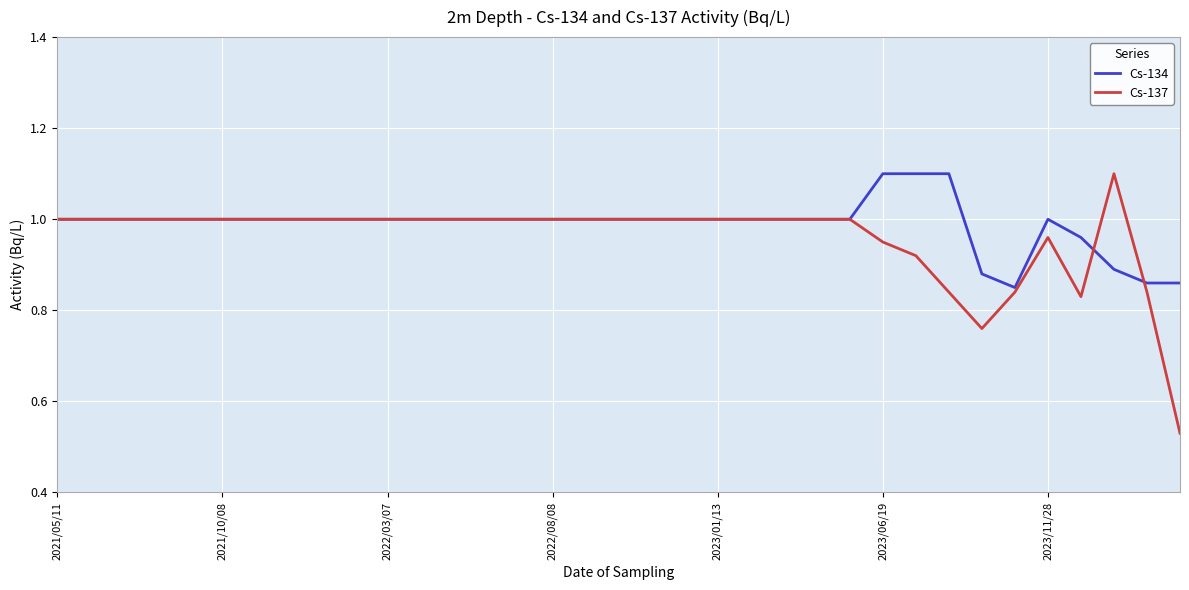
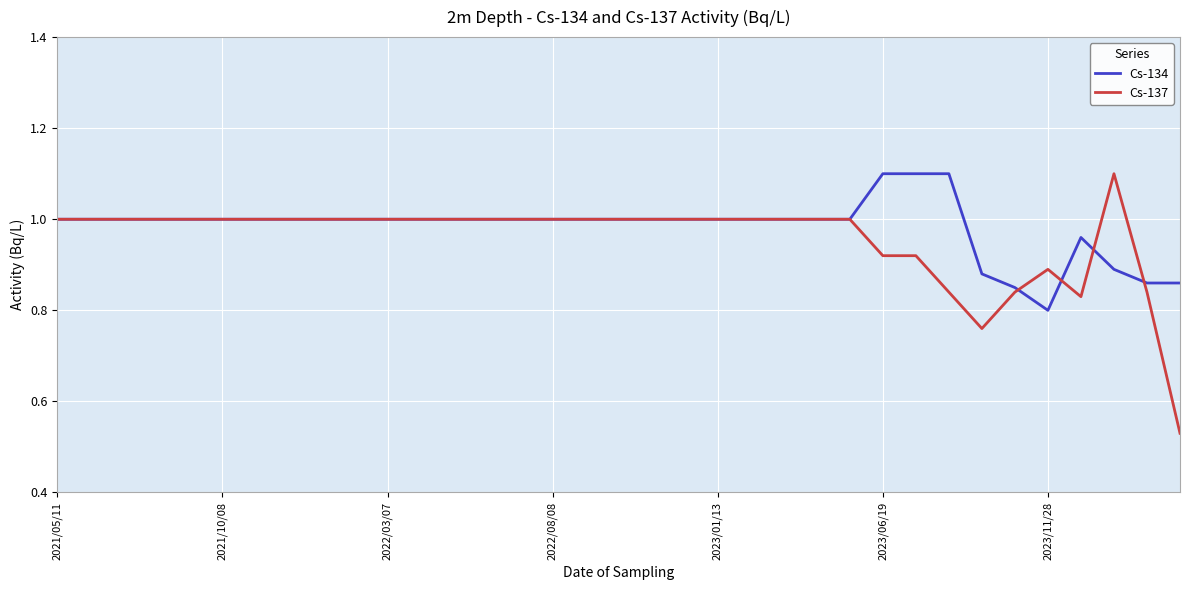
  {
    "Cs-134": {
      "2023/06/19": 1.1,
-     "2023/11/28": 1.0
+     "2023/11/28": 0.8
    },
    "Cs-137": {
-     "2023/06/19": 0.95,
-     "2023/11/28": 0.96
+     "2023/06/19": 0.92,
+     "2023/11/28": 0.89
    }
  }
